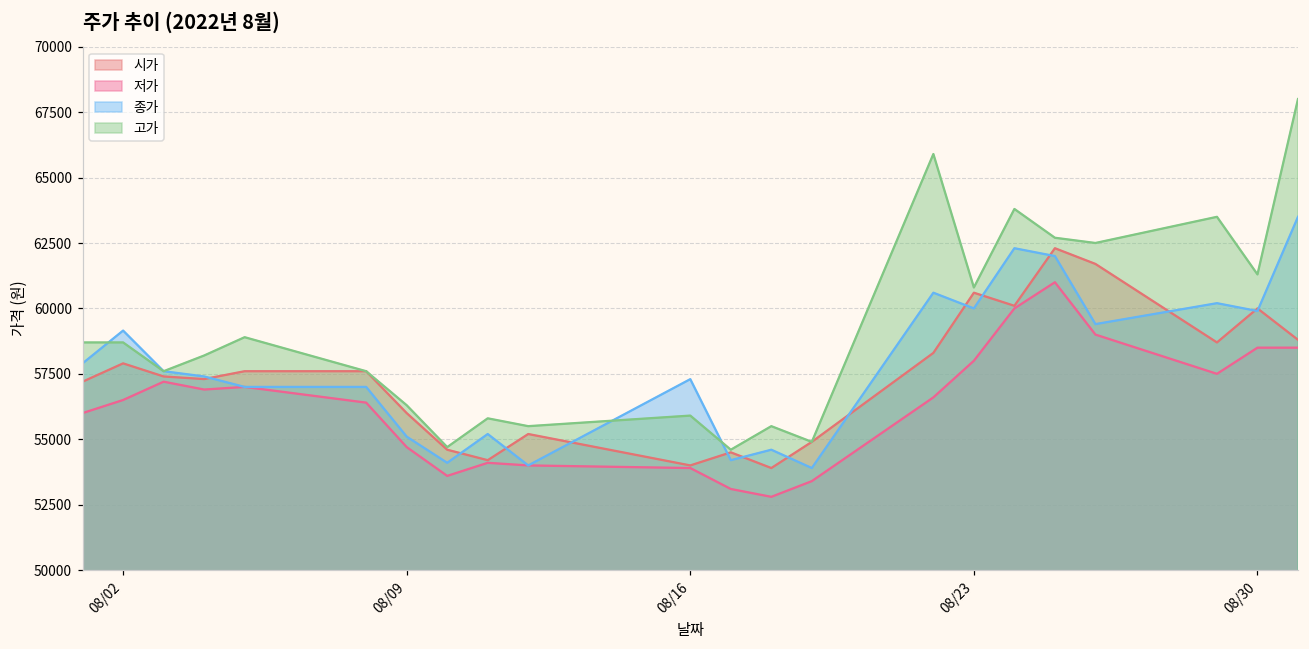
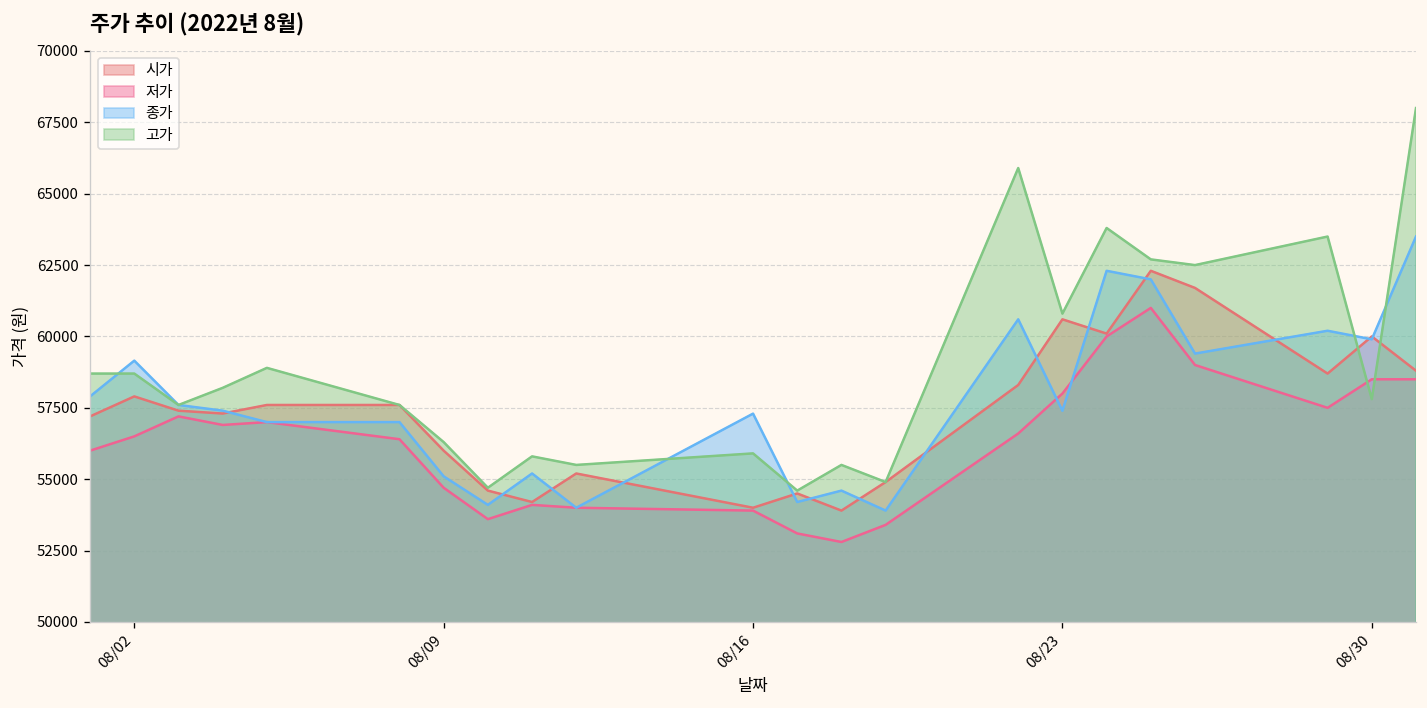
  {
    "종가": {
      "08/02": 59200,
      "08/09": 55100,
      "08/16": 57300,
-     "08/23": 60000
+     "08/23": 57400
    },
    "고가": {
      "08/02": 58700,
      "08/09": 56300,
      "08/16": 55900,
      "08/23": 60800,
-     "08/30": 61300
+     "08/30": 57800
    }
  }
